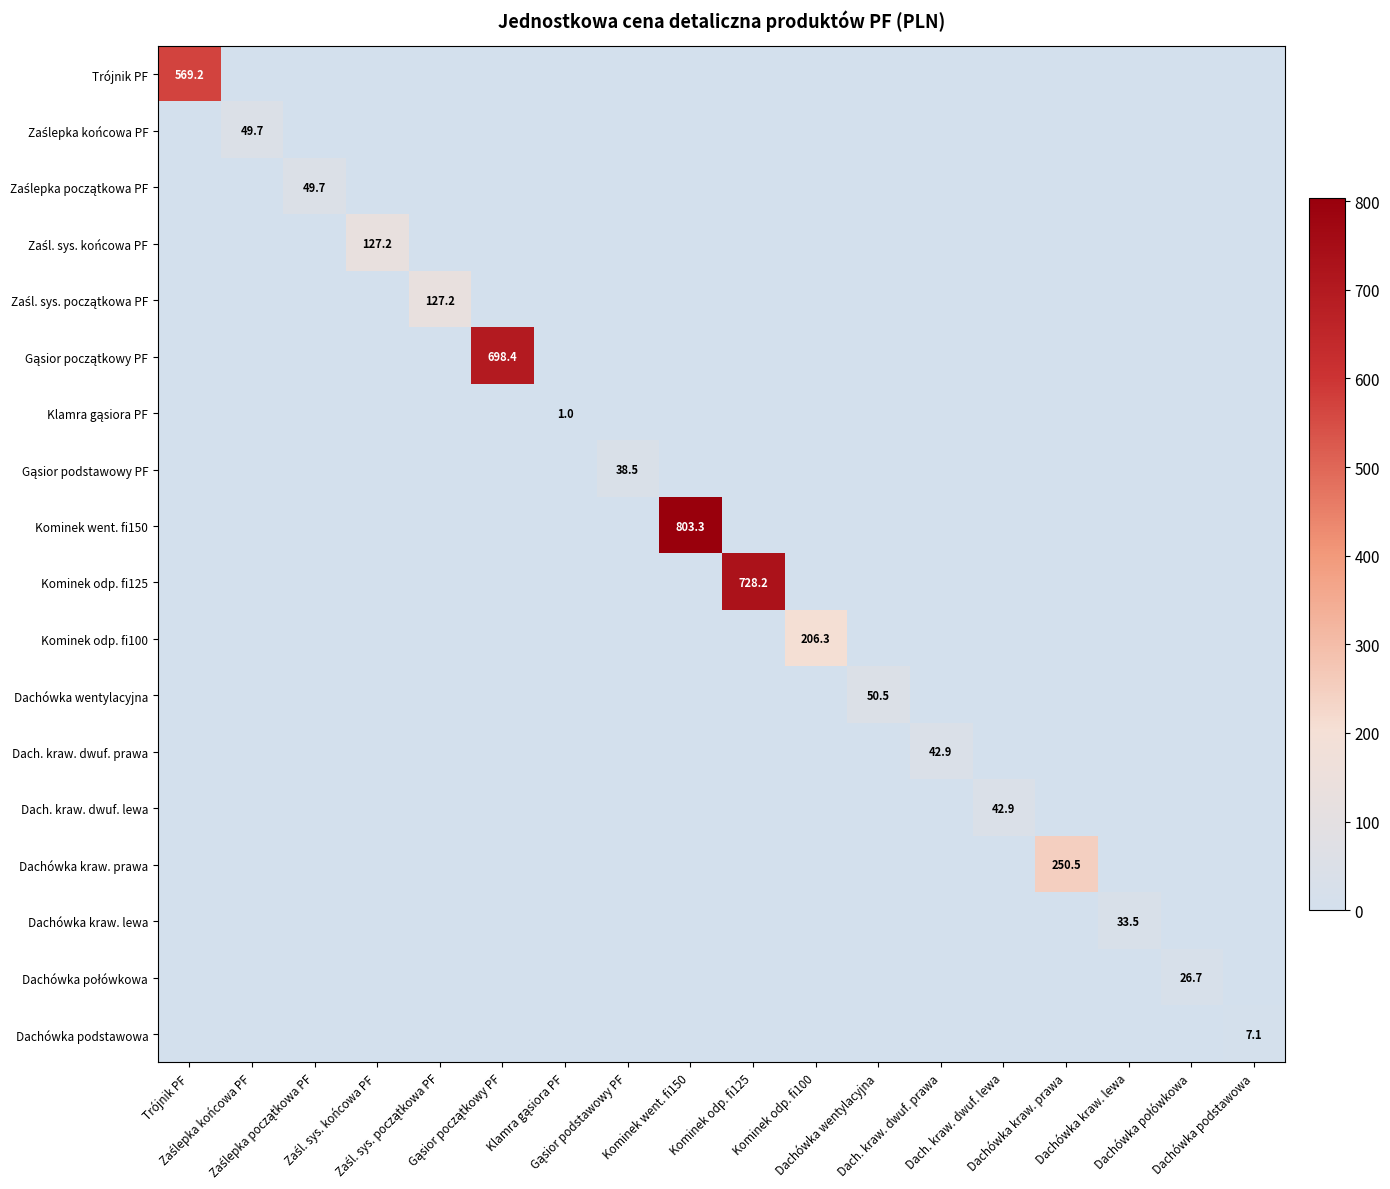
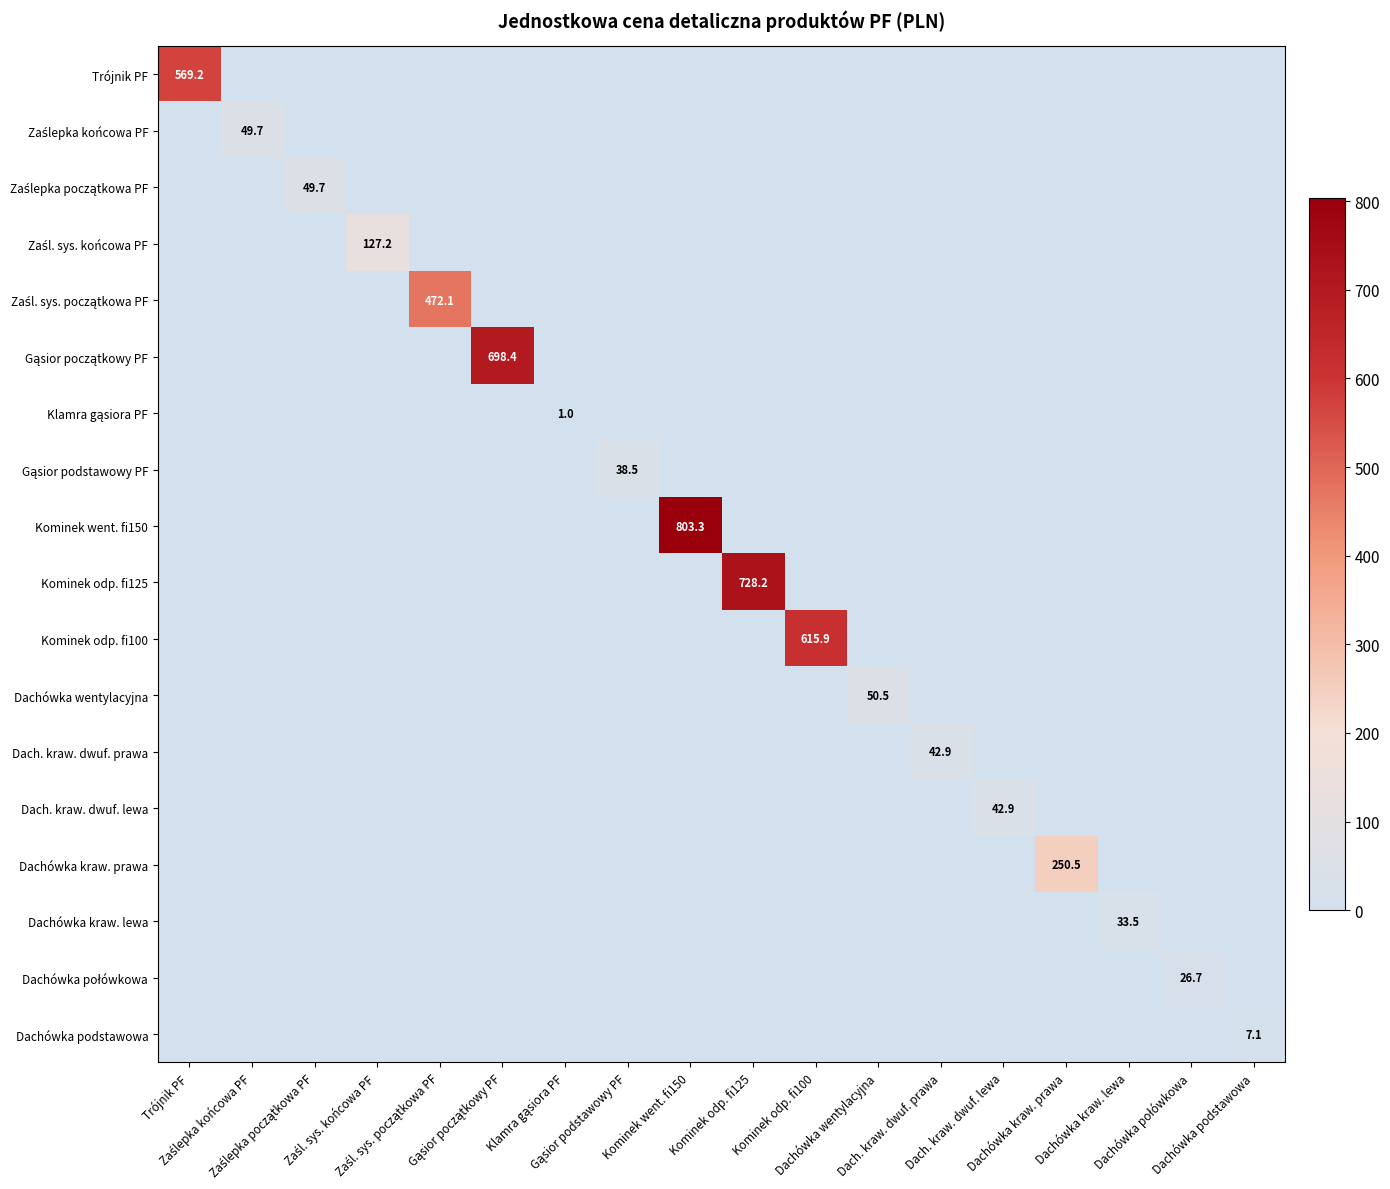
  {
    "Trójnik PF": {
      "Trójnik PF": 569.2
    },
    "Zaślepka końcowa PF": {
      "Zaślepka końcowa PF": 49.7
    },
    "Zaślepka początkowa PF": {
      "Zaślepka początkowa PF": 49.7
    },
    "Zaśl. sys. końcowa PF": {
      "Zaśl. sys. końcowa PF": 127.2
    },
    "Zaśl. sys. początkowa PF": {
-     "Zaśl. sys. początkowa PF": 127.2
+     "Zaśl. sys. początkowa PF": 472.1
    },
    "Gąsior początkowy PF": {
      "Gąsior początkowy PF": 698.4
    },
    "Klamra gąsiora PF": {
      "Klamra gąsiora PF": 1.0
    },
    "Gąsior podstawowy PF": {
      "Gąsior podstawowy PF": 38.5
    },
    "Kominek went. fi150": {
      "Kominek went. fi150": 803.3
    },
    "Kominek odp. fi125": {
      "Kominek odp. fi125": 728.2
    },
    "Kominek odp. fi100": {
-     "Kominek odp. fi100": 206.3
+     "Kominek odp. fi100": 615.9
    },
    "Dachówka wentylacyjna": {
      "Dachówka wentylacyjna": 50.5
    },
    "Dach. kraw. dwuf. prawa": {
      "Dach. kraw. dwuf. prawa": 42.9
    },
    "Dach. kraw. dwuf. lewa": {
      "Dach. kraw. dwuf. lewa": 42.9
    },
    "Dachówka kraw. prawa": {
      "Dachówka kraw. prawa": 250.5
    },
    "Dachówka kraw. lewa": {
      "Dachówka kraw. lewa": 33.5
    },
    "Dachówka połówkowa": {
      "Dachówka połówkowa": 26.7
    },
    "Dachówka podstawowa": {
      "Dachówka podstawowa": 7.1
    }
  }
